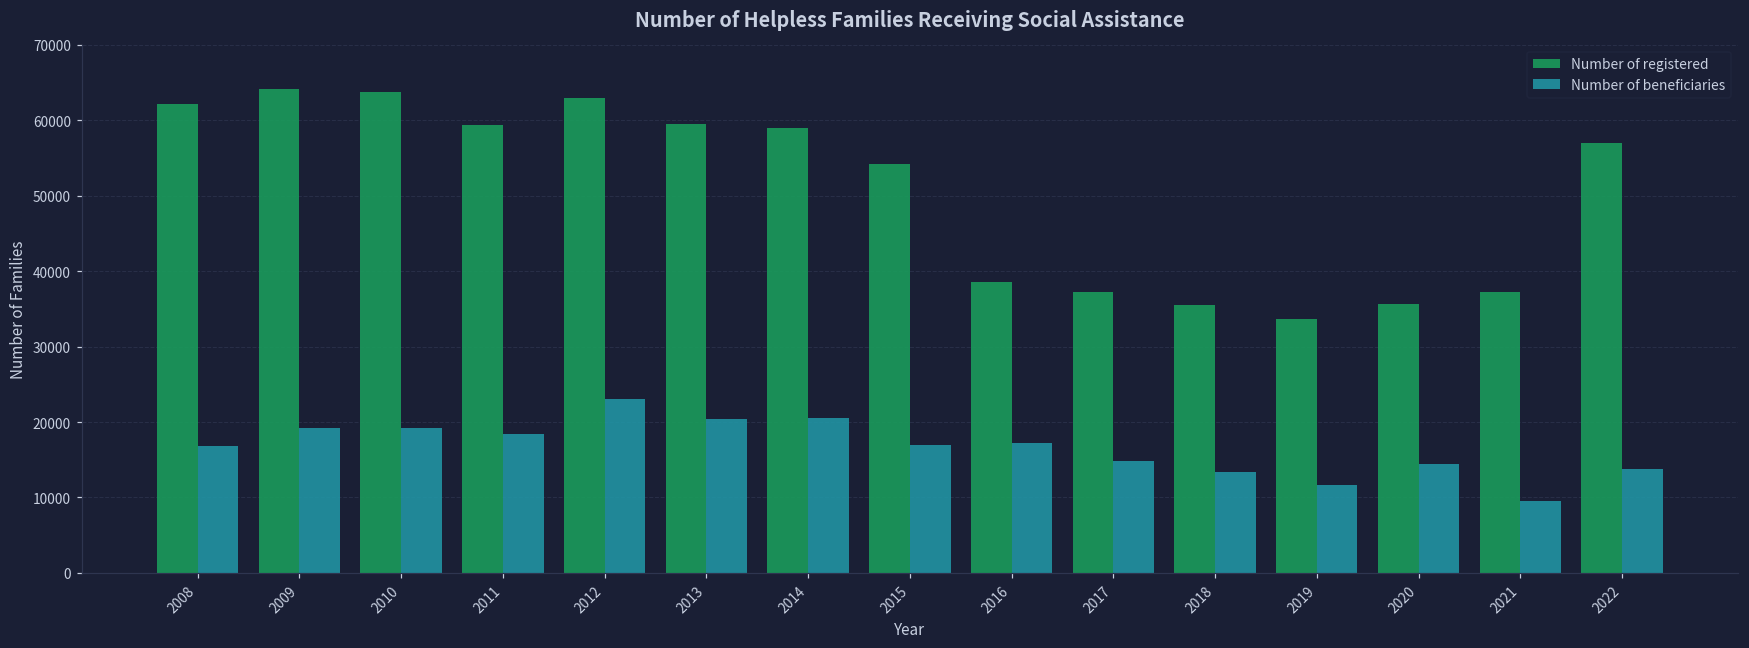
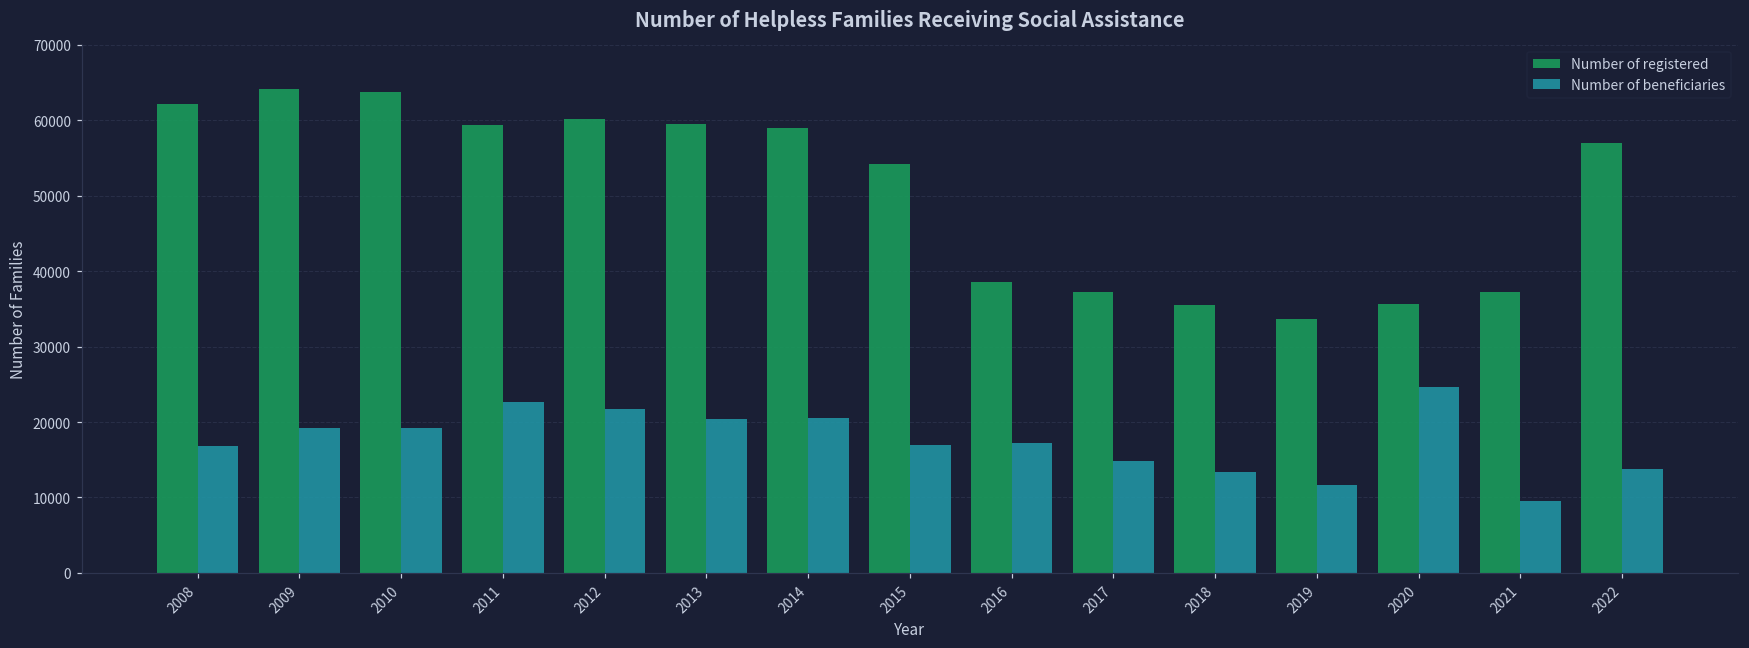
  {
    "Number of registered": {
      "2008": 62000,
      "2009": 64000,
      "2010": 64000,
      "2011": 59000,
-     "2012": 63000,
+     "2012": 60000,
      "2013": 60000,
      "2014": 59000,
      "2015": 54000,
      "2016": 39000,
      "2017": 37000,
      "2018": 36000,
      "2019": 34000,
      "2020": 36000,
      "2021": 37000,
      "2022": 57000
    },
    "Number of beneficiaries": {
      "2008": 17000,
      "2009": 19000,
      "2010": 19000,
-     "2011": 18000,
-     "2012": 23000,
+     "2011": 23000,
+     "2012": 22000,
      "2013": 20000,
      "2014": 21000,
      "2015": 17000,
      "2016": 17000,
      "2017": 15000,
      "2018": 13000,
      "2019": 12000,
-     "2020": 14000,
+     "2020": 25000,
      "2021": 9000,
      "2022": 14000
    }
  }
